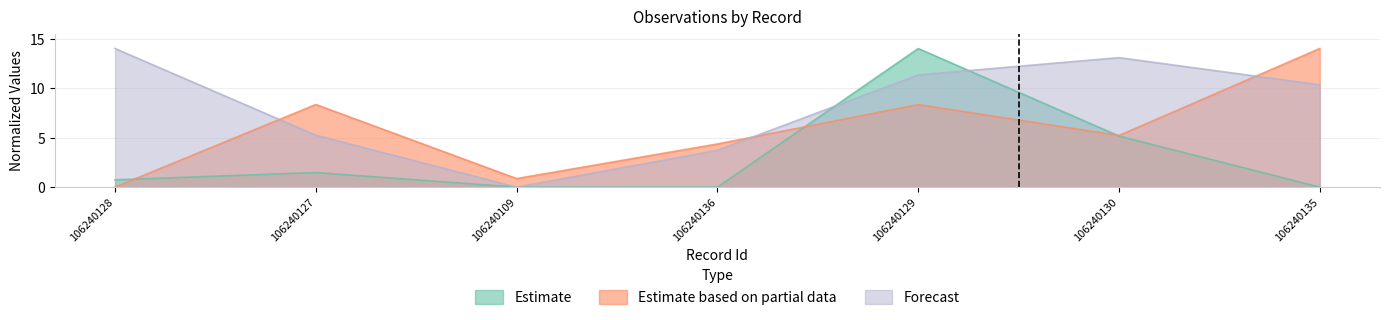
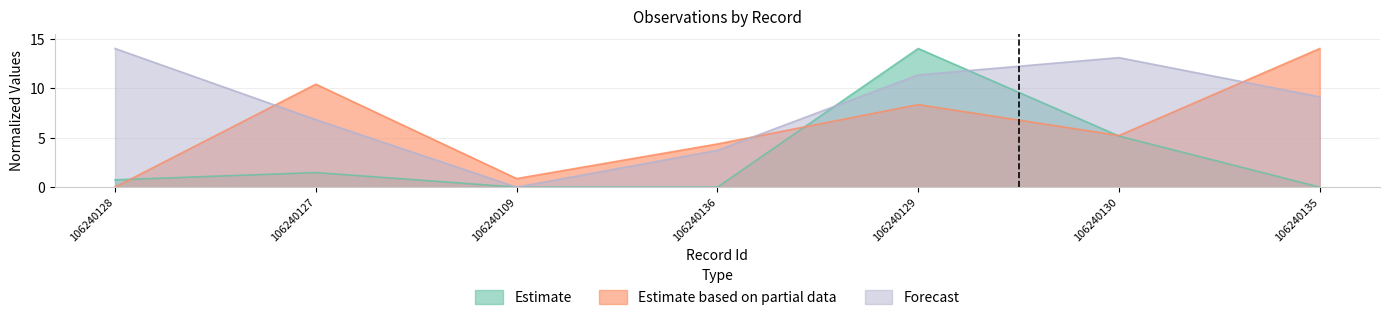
  {
    "Estimate": {
      "106240128": 1,
      "106240127": 1,
      "106240136": 0,
      "106240129": 14,
      "106240135": 0
    },
    "Estimate based on partial data": {
      "106240128": 0,
-     "106240127": 8,
+     "106240127": 10,
      "106240109": 1,
      "106240136": 4,
      "106240129": 8,
      "106240135": 14
    },
    "Forecast": {
      "106240128": 14,
-     "106240127": 5,
+     "106240127": 7,
      "106240136": 4,
      "106240129": 11,
      "106240130": 13,
-     "106240135": 10
+     "106240135": 9
    }
  }
